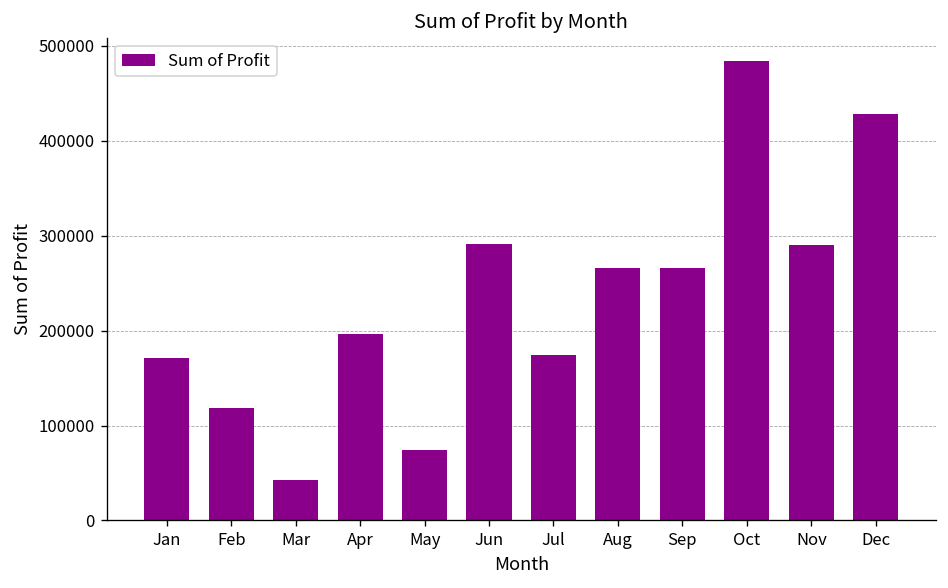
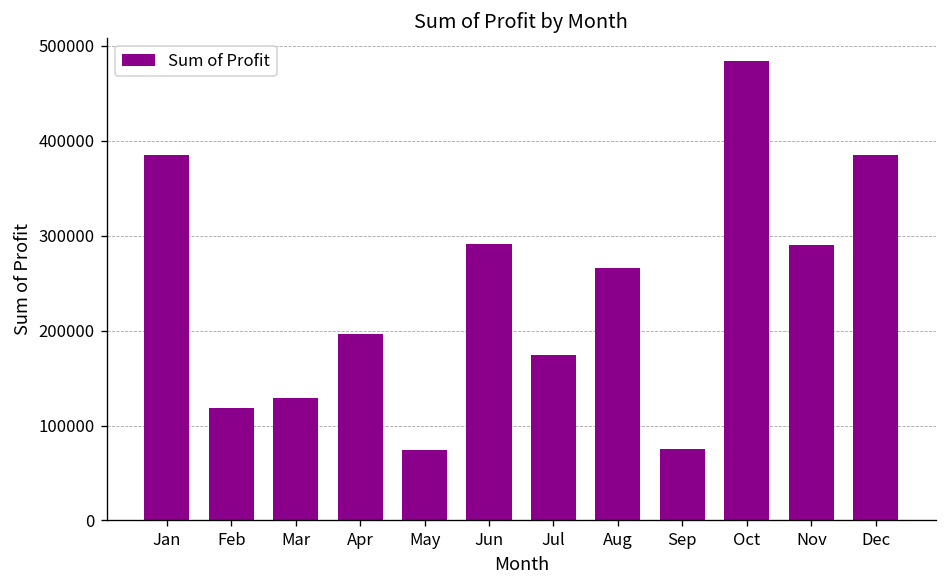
  {
-   "Jan": 170000,
+   "Jan": 390000,
    "Feb": 120000,
-   "Mar": 40000,
+   "Mar": 130000,
    "Apr": 200000,
    "May": 70000,
    "Jun": 290000,
    "Jul": 170000,
    "Aug": 270000,
-   "Sep": 270000,
+   "Sep": 70000,
    "Oct": 480000,
    "Nov": 290000,
-   "Dec": 430000
+   "Dec": 380000
  }
